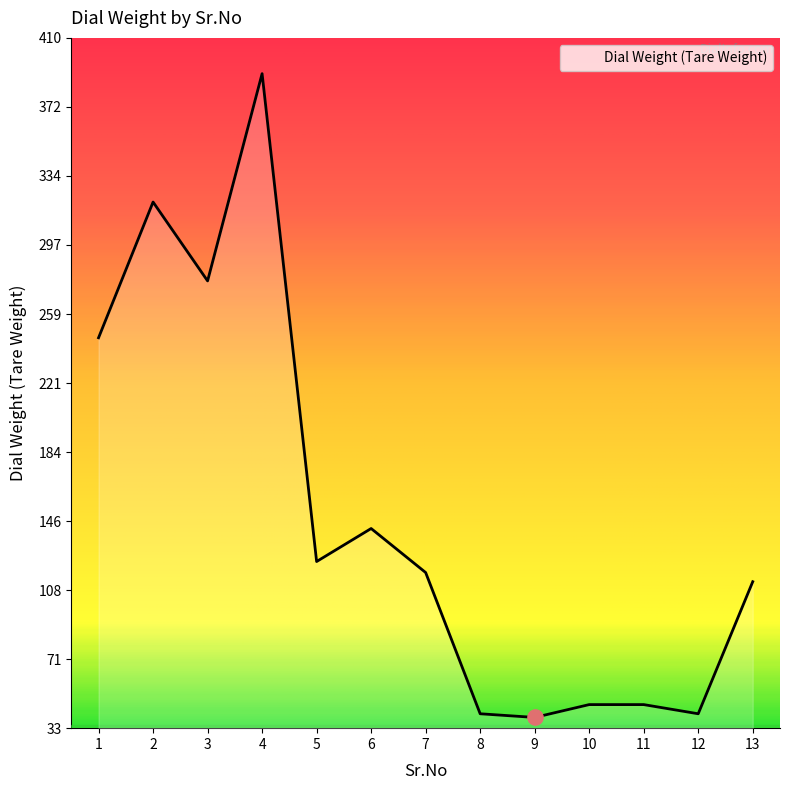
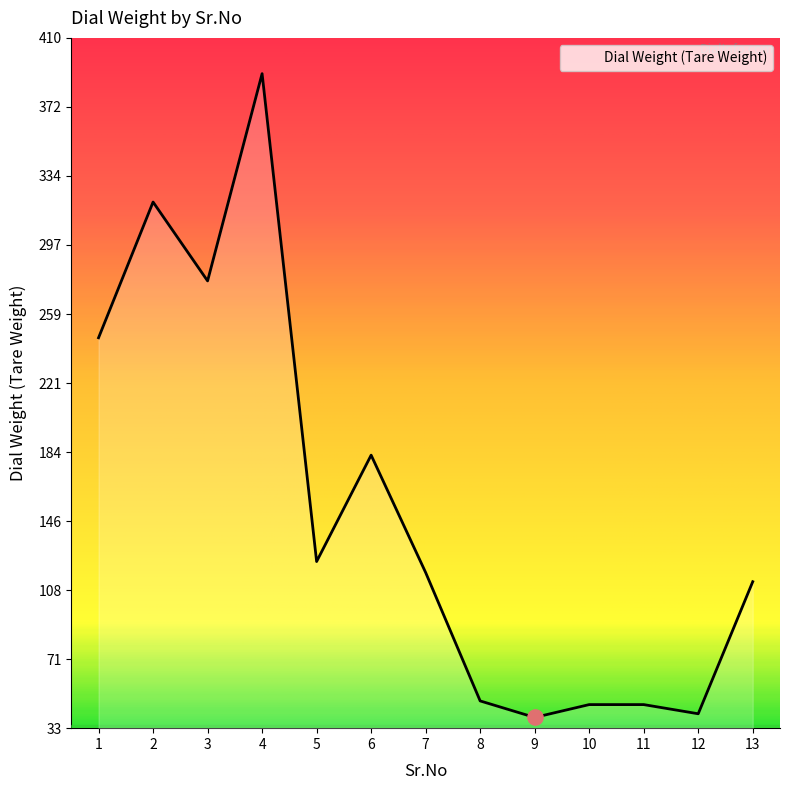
  {
    "Dial Weight (Tare Weight)": {
      "1": 246,
      "2": 320,
      "3": 277,
      "4": 390,
      "5": 124,
-     "6": 142,
+     "6": 182,
      "7": 118,
-     "8": 41,
+     "8": 48,
      "10": 46,
      "11": 46,
      "12": 41,
      "13": 113
    }
  }
